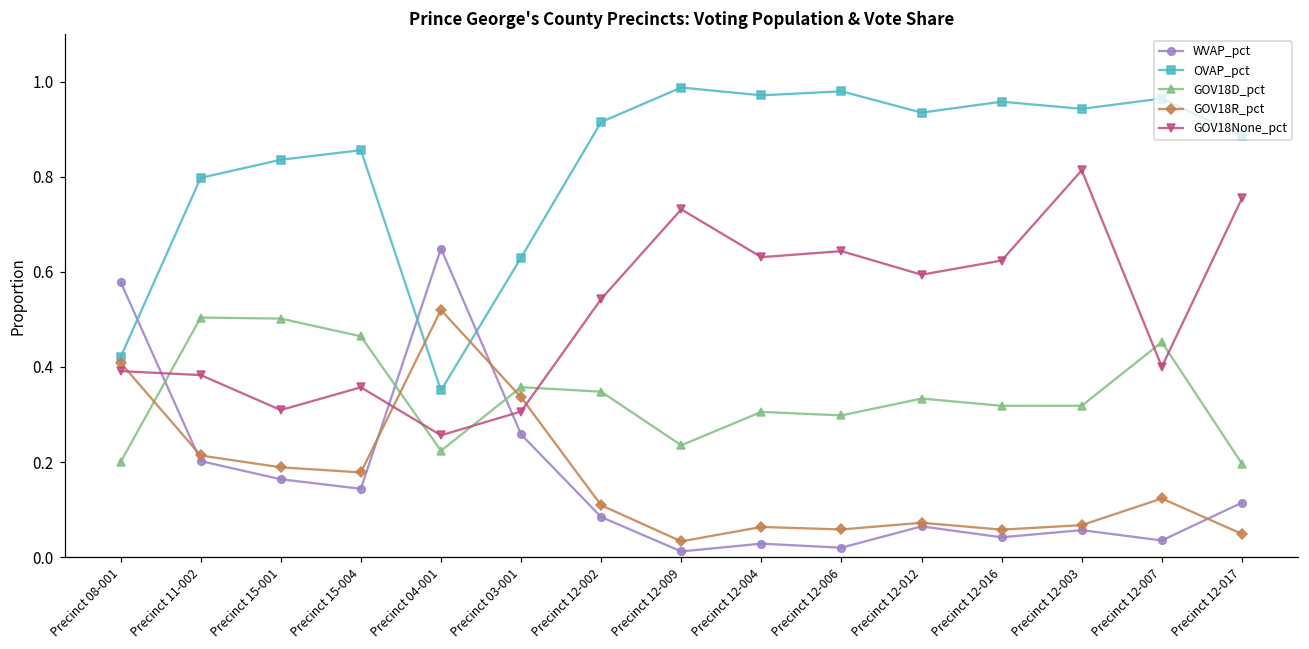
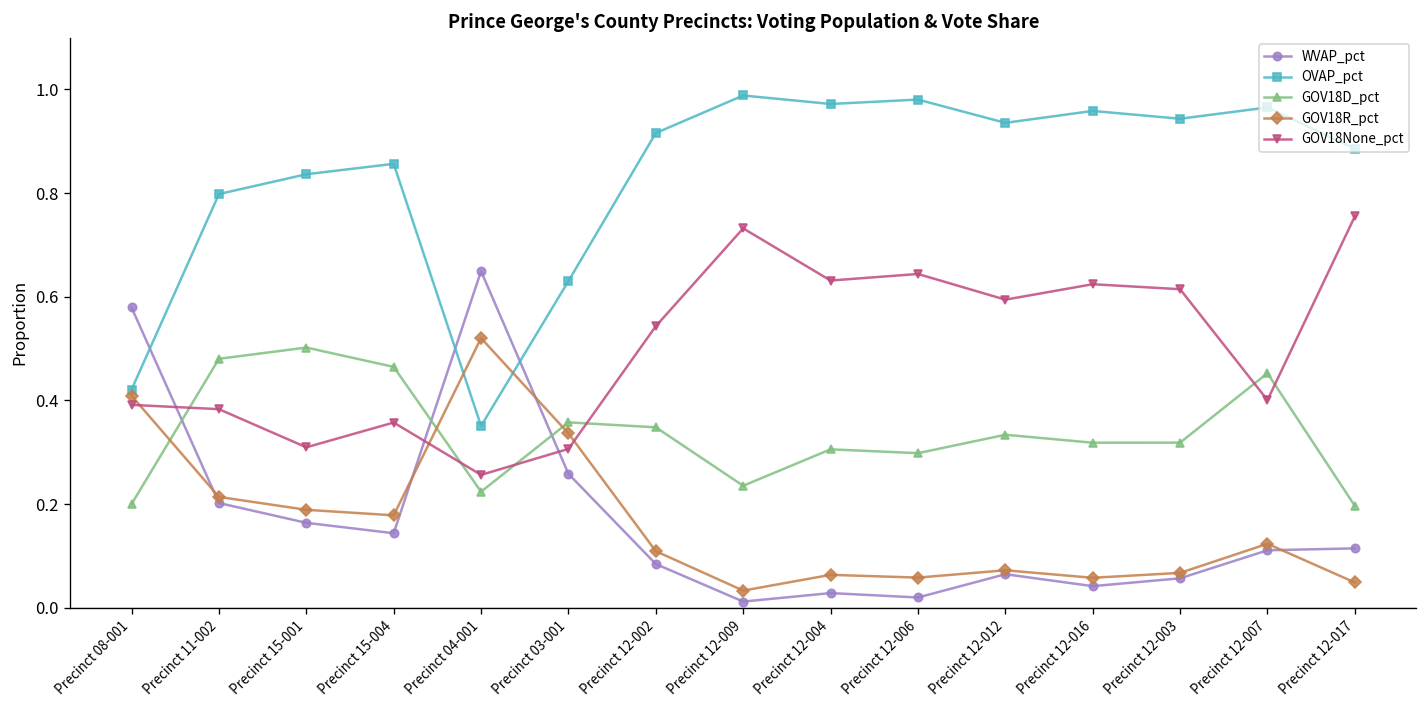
  {
    "WVAP_pct": {
      "Precinct 08-001": 0.58,
      "Precinct 11-002": 0.20,
      "Precinct 15-001": 0.16,
      "Precinct 15-004": 0.14,
      "Precinct 04-001": 0.65,
      "Precinct 03-001": 0.26,
      "Precinct 12-002": 0.08,
      "Precinct 12-009": 0.01,
      "Precinct 12-004": 0.03,
      "Precinct 12-006": 0.02,
      "Precinct 12-012": 0.06,
      "Precinct 12-016": 0.04,
      "Precinct 12-003": 0.06,
-     "Precinct 12-007": 0.03,
+     "Precinct 12-007": 0.11,
      "Precinct 12-017": 0.11
    },
    "OVAP_pct": {
      "Precinct 08-001": 0.42,
      "Precinct 11-002": 0.80,
      "Precinct 15-001": 0.84,
      "Precinct 15-004": 0.86,
      "Precinct 04-001": 0.35,
      "Precinct 03-001": 0.63,
      "Precinct 12-002": 0.92,
      "Precinct 12-009": 0.99,
      "Precinct 12-004": 0.97,
      "Precinct 12-006": 0.98,
      "Precinct 12-012": 0.94,
      "Precinct 12-016": 0.96,
      "Precinct 12-003": 0.94,
      "Precinct 12-017": 0.89
    },
    "GOV18D_pct": {
      "Precinct 08-001": 0.20,
-     "Precinct 11-002": 0.50,
+     "Precinct 11-002": 0.48,
      "Precinct 15-001": 0.50,
      "Precinct 15-004": 0.46,
      "Precinct 04-001": 0.22,
      "Precinct 03-001": 0.36,
      "Precinct 12-002": 0.35,
      "Precinct 12-009": 0.24,
      "Precinct 12-004": 0.31,
      "Precinct 12-006": 0.30,
      "Precinct 12-012": 0.33,
      "Precinct 12-016": 0.32,
      "Precinct 12-003": 0.32,
      "Precinct 12-007": 0.45,
      "Precinct 12-017": 0.20
    },
    "GOV18R_pct": {
      "Precinct 08-001": 0.41,
      "Precinct 11-002": 0.21,
      "Precinct 15-001": 0.19,
      "Precinct 15-004": 0.18,
      "Precinct 04-001": 0.52,
      "Precinct 03-001": 0.34,
      "Precinct 12-002": 0.11,
      "Precinct 12-009": 0.03,
      "Precinct 12-004": 0.06,
      "Precinct 12-006": 0.06,
      "Precinct 12-012": 0.07,
      "Precinct 12-016": 0.06,
      "Precinct 12-003": 0.07,
      "Precinct 12-007": 0.12,
      "Precinct 12-017": 0.05
    },
    "GOV18None_pct": {
      "Precinct 08-001": 0.39,
      "Precinct 11-002": 0.38,
      "Precinct 15-001": 0.31,
      "Precinct 15-004": 0.36,
      "Precinct 04-001": 0.26,
      "Precinct 03-001": 0.31,
      "Precinct 12-002": 0.54,
      "Precinct 12-009": 0.73,
      "Precinct 12-004": 0.63,
      "Precinct 12-006": 0.64,
      "Precinct 12-012": 0.59,
      "Precinct 12-016": 0.62,
-     "Precinct 12-003": 0.81,
+     "Precinct 12-003": 0.61,
      "Precinct 12-007": 0.40,
      "Precinct 12-017": 0.76
    }
  }
